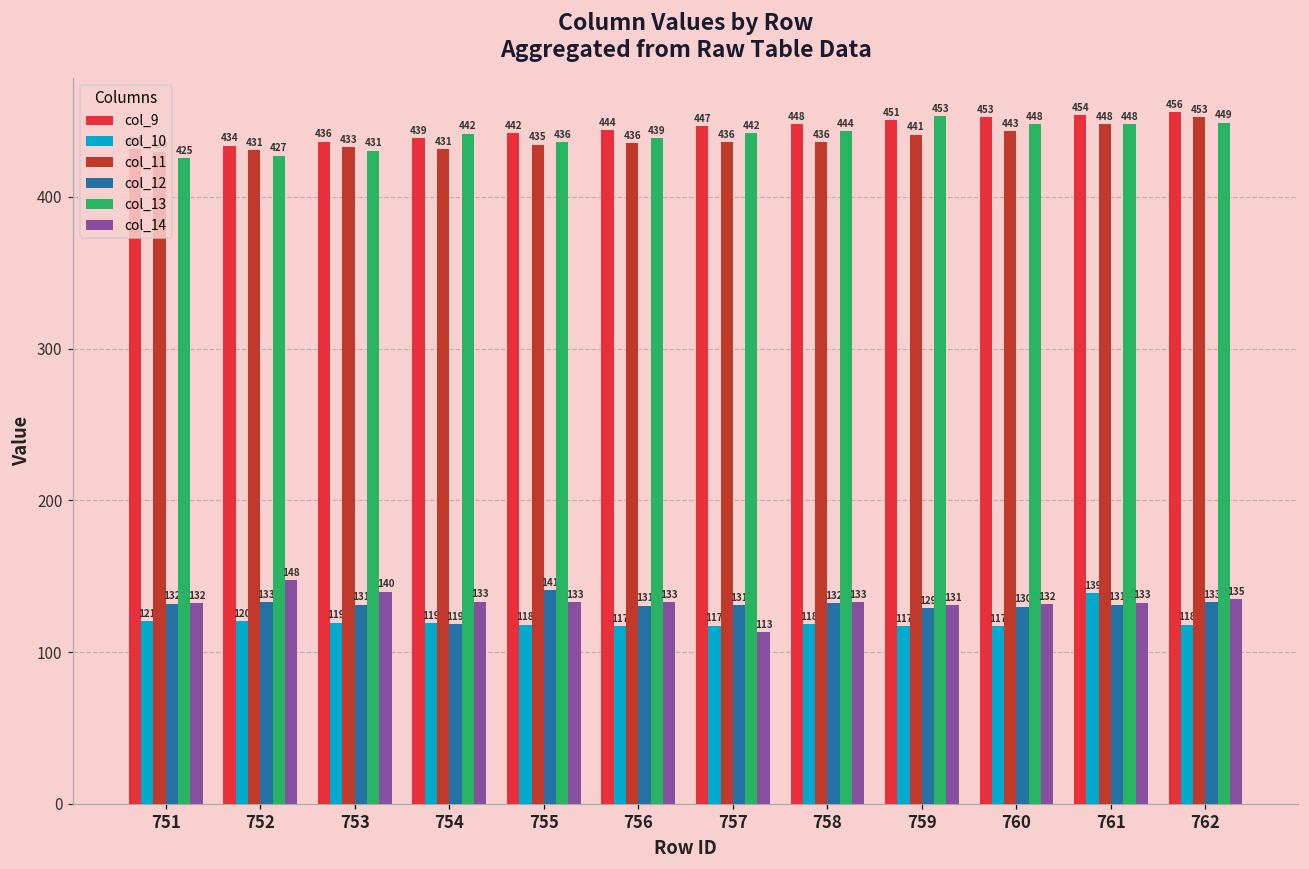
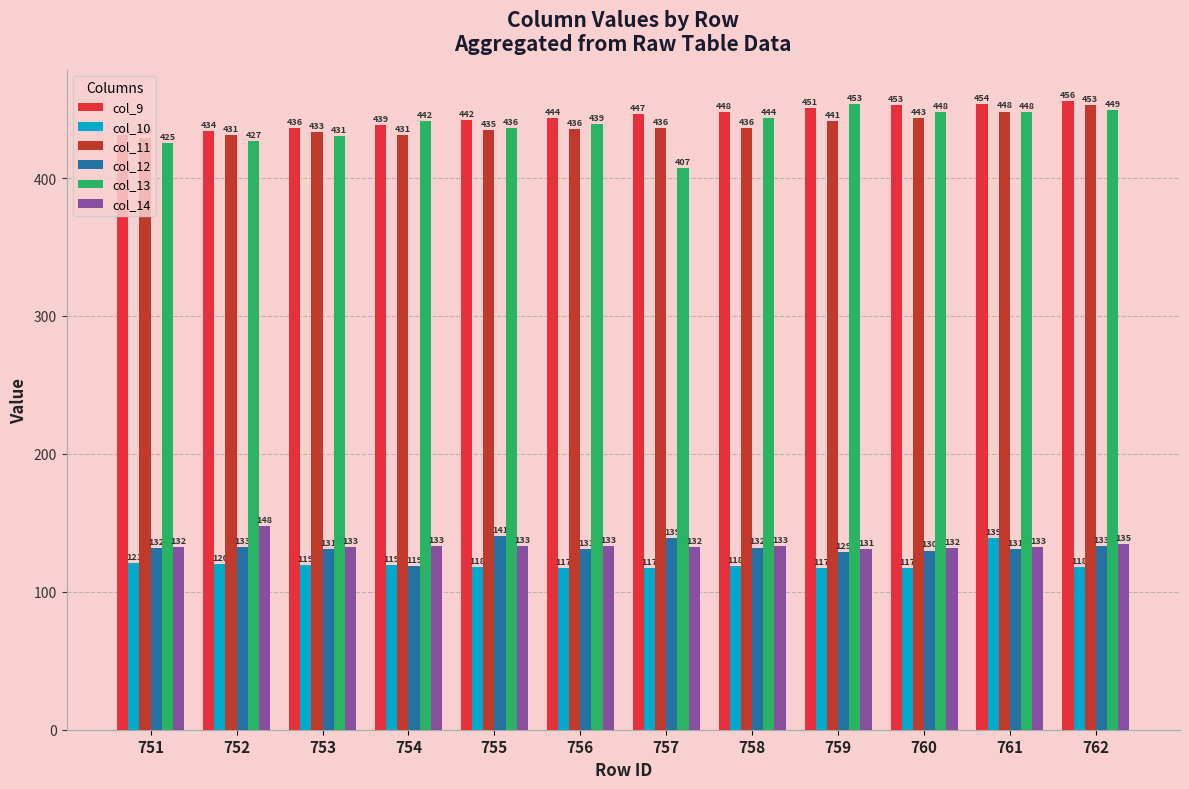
  {
    "col_10": {
      "751": 121,
      "752": 120,
      "753": 119,
      "754": 119,
      "755": 118,
      "756": 117,
      "757": 117,
      "758": 118,
      "759": 117,
      "760": 117,
      "761": 139,
      "762": 118
    },
    "col_12": {
      "751": 132,
      "752": 133,
      "753": 131,
      "754": 119,
      "755": 141,
      "756": 131,
-     "757": 131,
+     "757": 139,
      "758": 132,
      "759": 129,
      "760": 130,
      "761": 131,
      "762": 133
    },
    "col_13": {
      "751": 425,
      "752": 427,
      "753": 431,
      "754": 442,
      "755": 436,
      "756": 439,
-     "757": 442,
+     "757": 407,
      "758": 444,
      "759": 453,
      "760": 448,
      "761": 448,
      "762": 449
    },
    "col_14": {
      "751": 132,
      "752": 148,
-     "753": 140,
+     "753": 133,
      "754": 133,
      "755": 133,
      "756": 133,
-     "757": 113,
+     "757": 132,
      "758": 133,
      "759": 131,
      "760": 132,
      "761": 133,
      "762": 135
    }
  }
